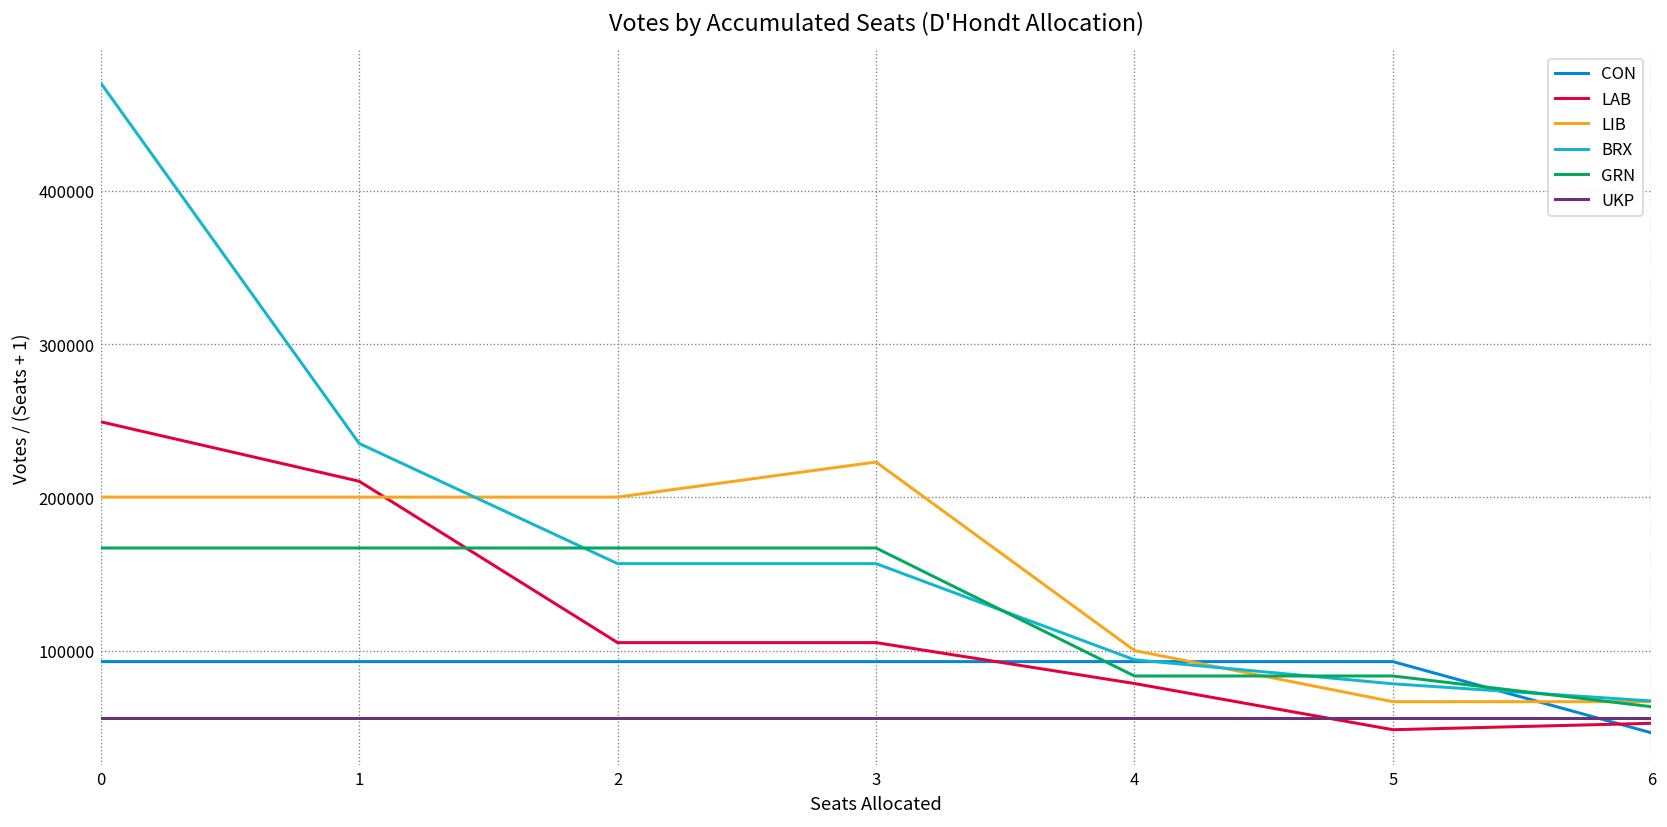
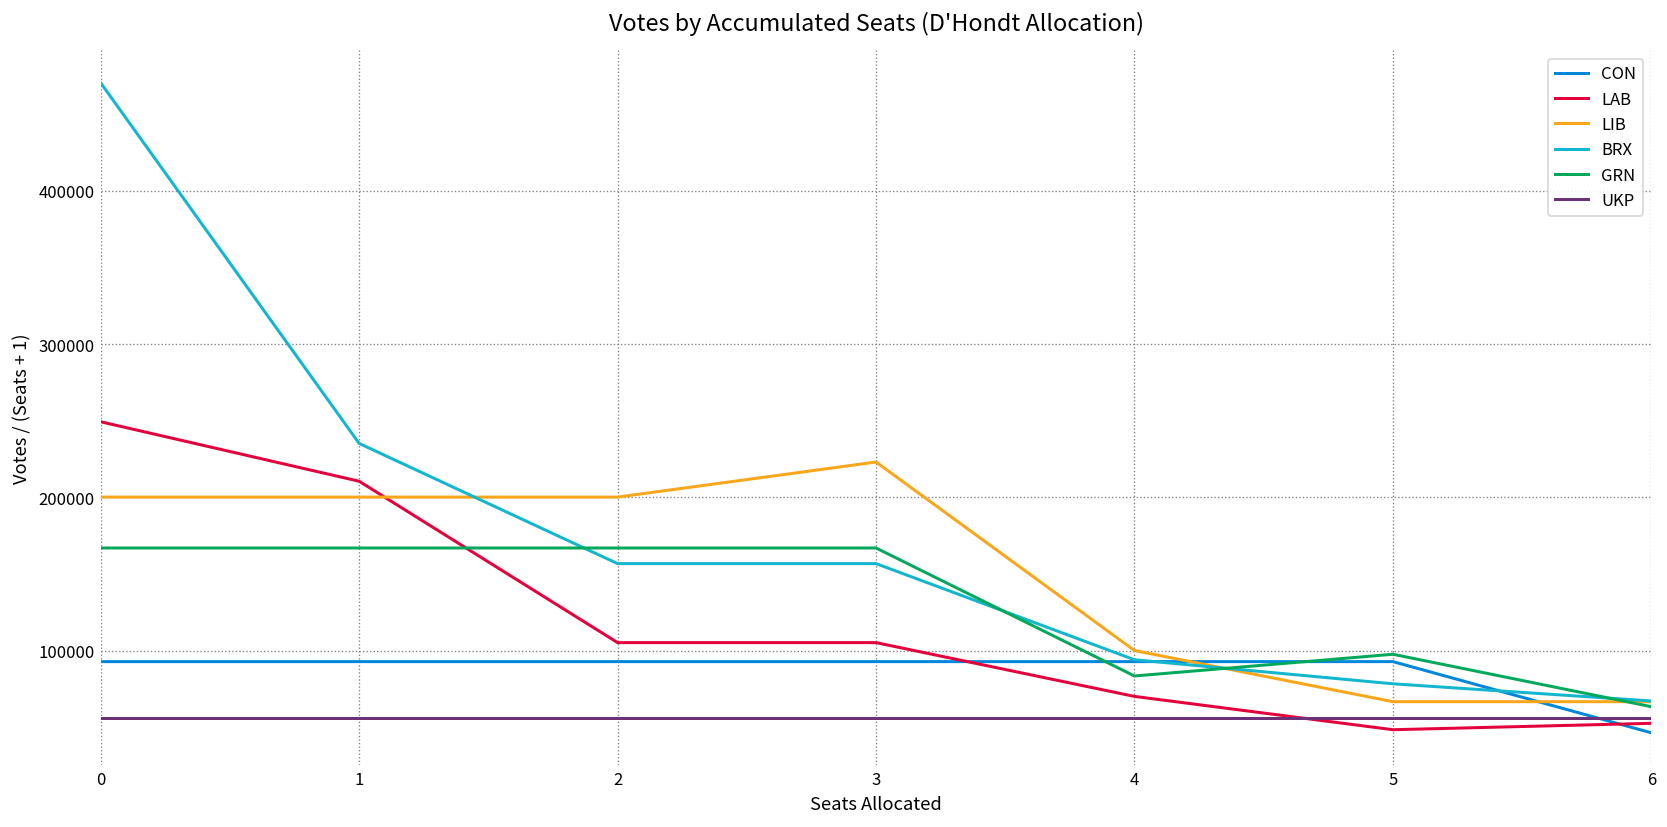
  {
    "LAB": {
      "0": 249000,
      "1": 211000,
      "2": 105000,
      "3": 105000,
-     "4": 79000,
+     "4": 70000,
      "5": 48000,
      "6": 53000
    },
    "LIB": {
      "0": 200000,
      "1": 200000,
      "2": 200000,
      "3": 223000,
      "4": 100000,
      "5": 67000
    },
    "GRN": {
      "0": 167000,
      "1": 167000,
      "2": 167000,
      "3": 167000,
      "4": 83000,
-     "5": 83000,
+     "5": 98000,
      "6": 63000
    },
    "UKP": {
      "0": 56000,
      "1": 56000,
      "2": 56000,
      "3": 56000,
      "4": 56000,
      "5": 56000,
      "6": 56000
    }
  }
